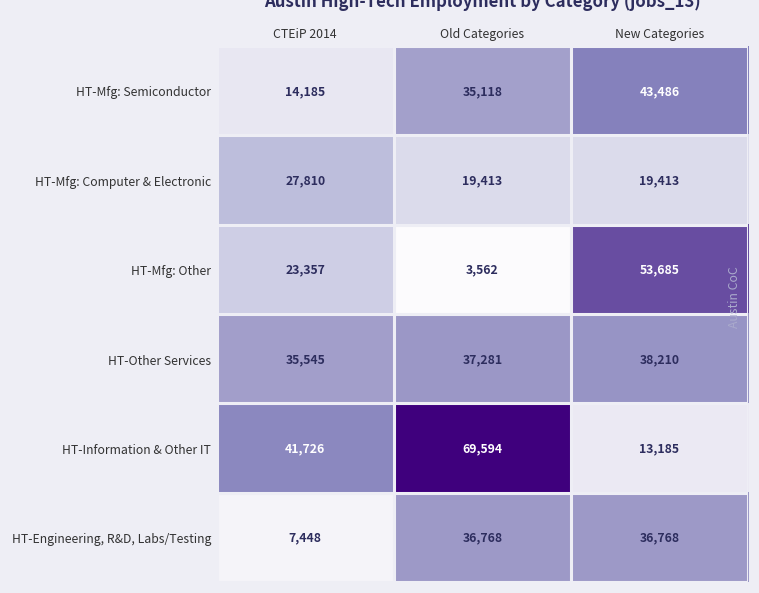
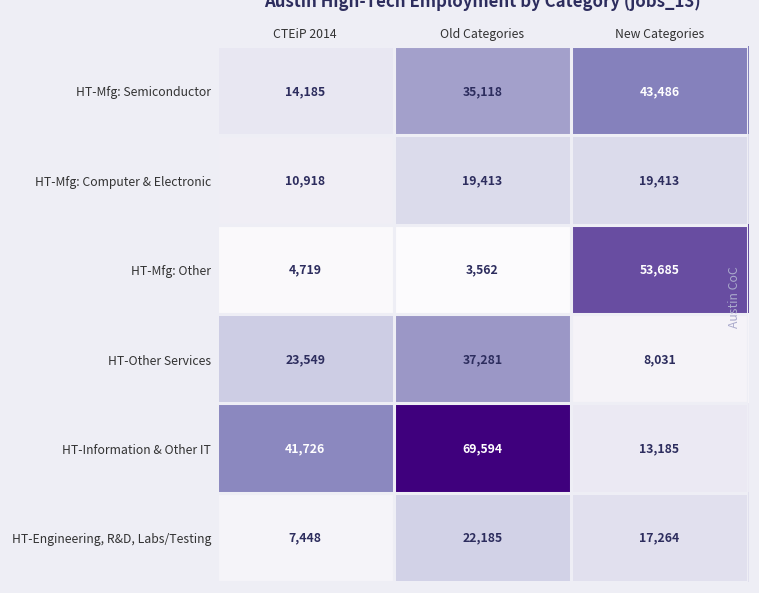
  {
    "HT-Mfg: Semiconductor": {
      "CTEiP 2014": "14,185",
      "Old Categories": "35,118",
      "New Categories": "43,486"
    },
    "HT-Mfg: Computer & Electronic": {
-     "CTEiP 2014": "27,810",
+     "CTEiP 2014": "10,918",
      "Old Categories": "19,413",
      "New Categories": "19,413"
    },
    "HT-Mfg: Other": {
-     "CTEiP 2014": "23,357",
+     "CTEiP 2014": "4,719",
      "Old Categories": "3,562",
      "New Categories": "53,685"
    },
    "HT-Other Services": {
-     "CTEiP 2014": "35,545",
+     "CTEiP 2014": "23,549",
      "Old Categories": "37,281",
-     "New Categories": "38,210"
+     "New Categories": "8,031"
    },
    "HT-Information & Other IT": {
      "CTEiP 2014": "41,726",
      "Old Categories": "69,594",
      "New Categories": "13,185"
    },
    "HT-Engineering, R&D, Labs/Testing": {
      "CTEiP 2014": "7,448",
-     "Old Categories": "36,768",
-     "New Categories": "36,768"
+     "Old Categories": "22,185",
+     "New Categories": "17,264"
    }
  }
